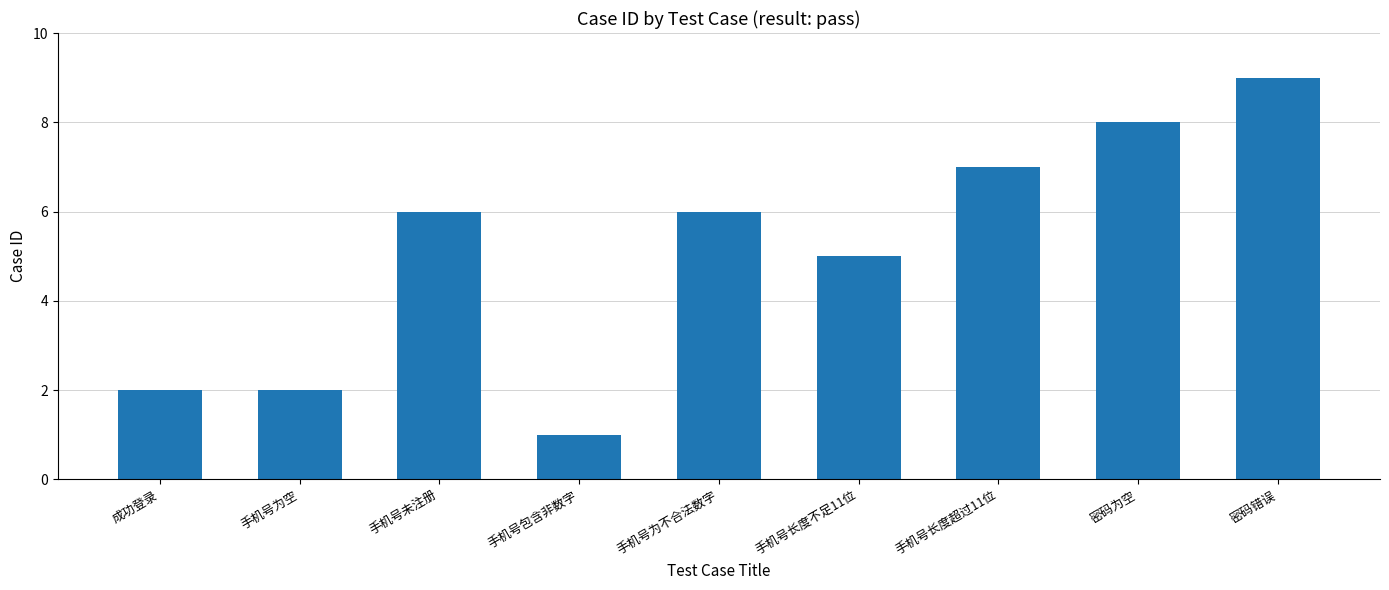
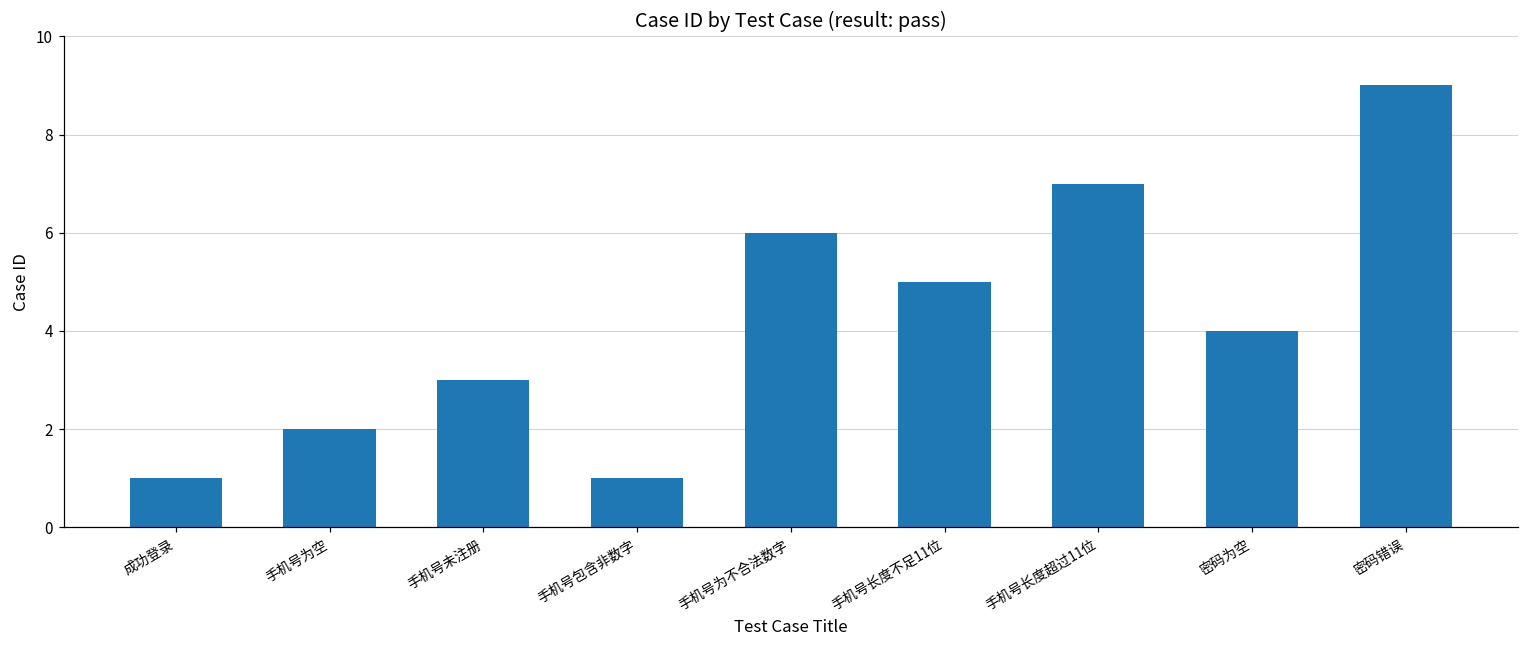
  {
-   "成功登录": 2,
+   "成功登录": 1,
    "手机号为空": 2,
-   "手机号未注册": 6,
+   "手机号未注册": 3,
    "手机号包含非数字": 1,
    "手机号为不合法数字": 6,
    "手机号长度不足11位": 5,
    "手机号长度超过11位": 7,
-   "密码为空": 8,
+   "密码为空": 4,
    "密码错误": 9
  }
